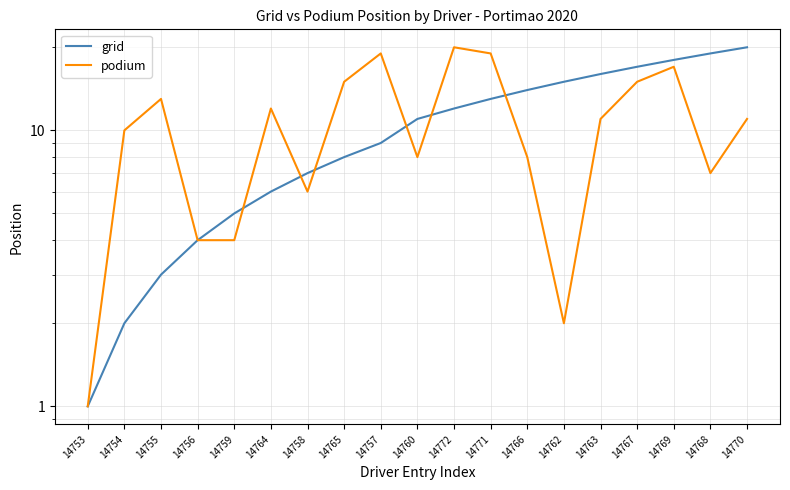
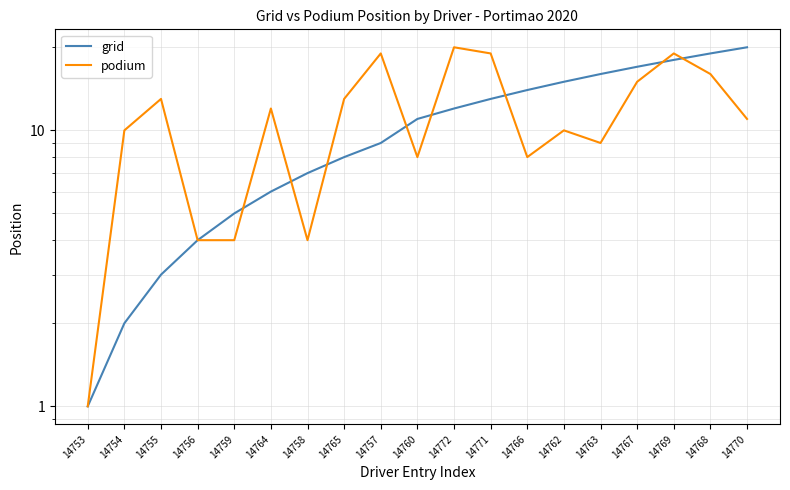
  {
    "grid": {
      "14754": 2,
      "14755": 3,
      "14759": 5,
      "14764": 6,
      "14758": 7,
      "14765": 8,
      "14757": 9,
      "14760": 11,
      "14772": 12,
      "14771": 13,
      "14766": 14,
      "14762": 15,
      "14763": 16,
      "14767": 17,
      "14769": 18,
      "14768": 19,
      "14770": 20
    },
    "podium": {
      "14754": 10,
      "14755": 13,
      "14759": 4,
      "14764": 12,
-     "14758": 6,
-     "14765": 15,
+     "14758": 4,
+     "14765": 13,
      "14757": 19,
      "14760": 8,
      "14772": 20,
      "14771": 19,
      "14766": 8,
-     "14762": 2,
-     "14763": 11,
+     "14762": 10,
+     "14763": 9,
      "14767": 15,
-     "14769": 17,
-     "14768": 7,
+     "14769": 19,
+     "14768": 16,
      "14770": 11
    }
  }
